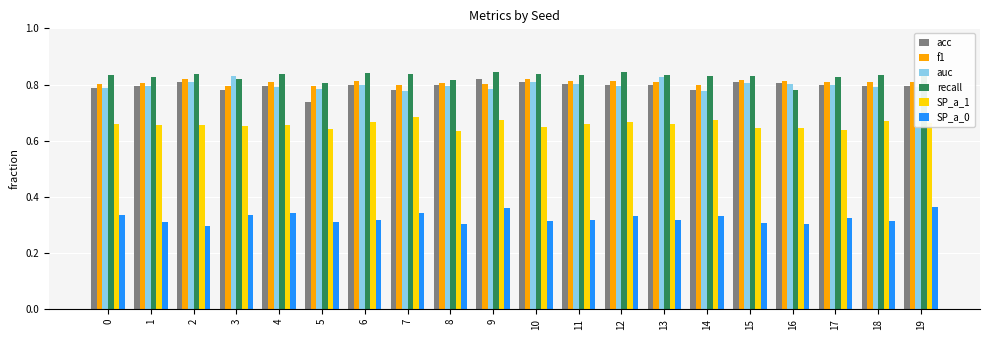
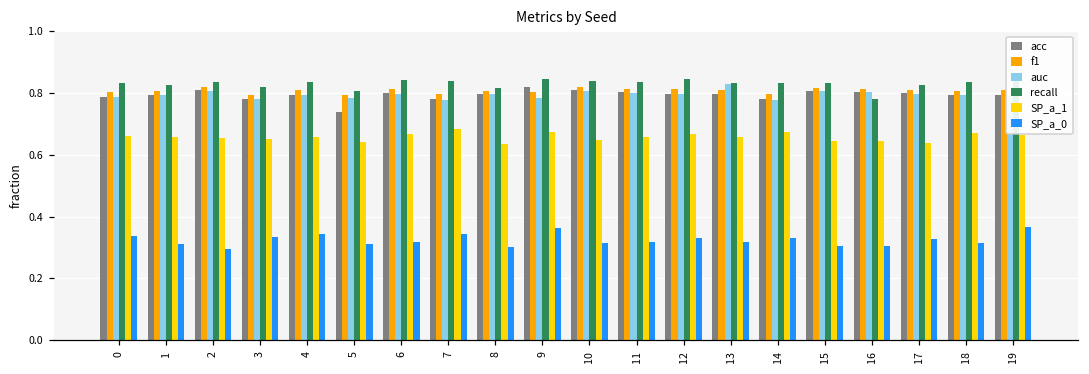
  {
    "acc": {
      "0": 0.79,
      "1": 0.79,
      "2": 0.81,
      "3": 0.78,
      "4": 0.79,
      "5": 0.74,
      "6": 0.80,
      "7": 0.78,
      "8": 0.80,
      "9": 0.82,
      "10": 0.81,
      "11": 0.80,
      "12": 0.80,
      "13": 0.80,
      "14": 0.78,
      "15": 0.81,
      "16": 0.80,
      "17": 0.80,
      "18": 0.79,
      "19": 0.79
    },
    "auc": {
      "0": 0.79,
      "1": 0.79,
      "2": 0.81,
-     "3": 0.83,
+     "3": 0.78,
      "4": 0.79,
      "5": 0.78,
      "6": 0.80,
      "7": 0.78,
      "8": 0.80,
      "9": 0.78,
      "10": 0.81,
      "11": 0.80,
      "12": 0.80,
      "13": 0.83,
      "14": 0.78,
      "15": 0.81,
      "16": 0.80,
      "17": 0.80,
      "18": 0.79
    },
    "recall": {
      "0": 0.83,
      "1": 0.83,
      "2": 0.84,
      "3": 0.82,
      "4": 0.84,
      "5": 0.81,
      "6": 0.84,
      "7": 0.84,
      "8": 0.82,
      "9": 0.85,
      "10": 0.84,
      "11": 0.84,
      "12": 0.85,
      "13": 0.83,
      "14": 0.83,
      "15": 0.83,
      "16": 0.78,
      "17": 0.83,
      "18": 0.84
    },
    "SP_a_0": {
      "0": 0.34,
      "1": 0.31,
      "2": 0.30,
      "3": 0.33,
      "4": 0.34,
      "5": 0.31,
      "6": 0.32,
      "7": 0.34,
      "8": 0.30,
      "9": 0.36,
      "10": 0.32,
      "11": 0.32,
      "12": 0.33,
      "13": 0.32,
      "14": 0.33,
      "15": 0.31,
      "16": 0.30,
      "17": 0.33,
      "18": 0.31,
      "19": 0.37
    }
  }
